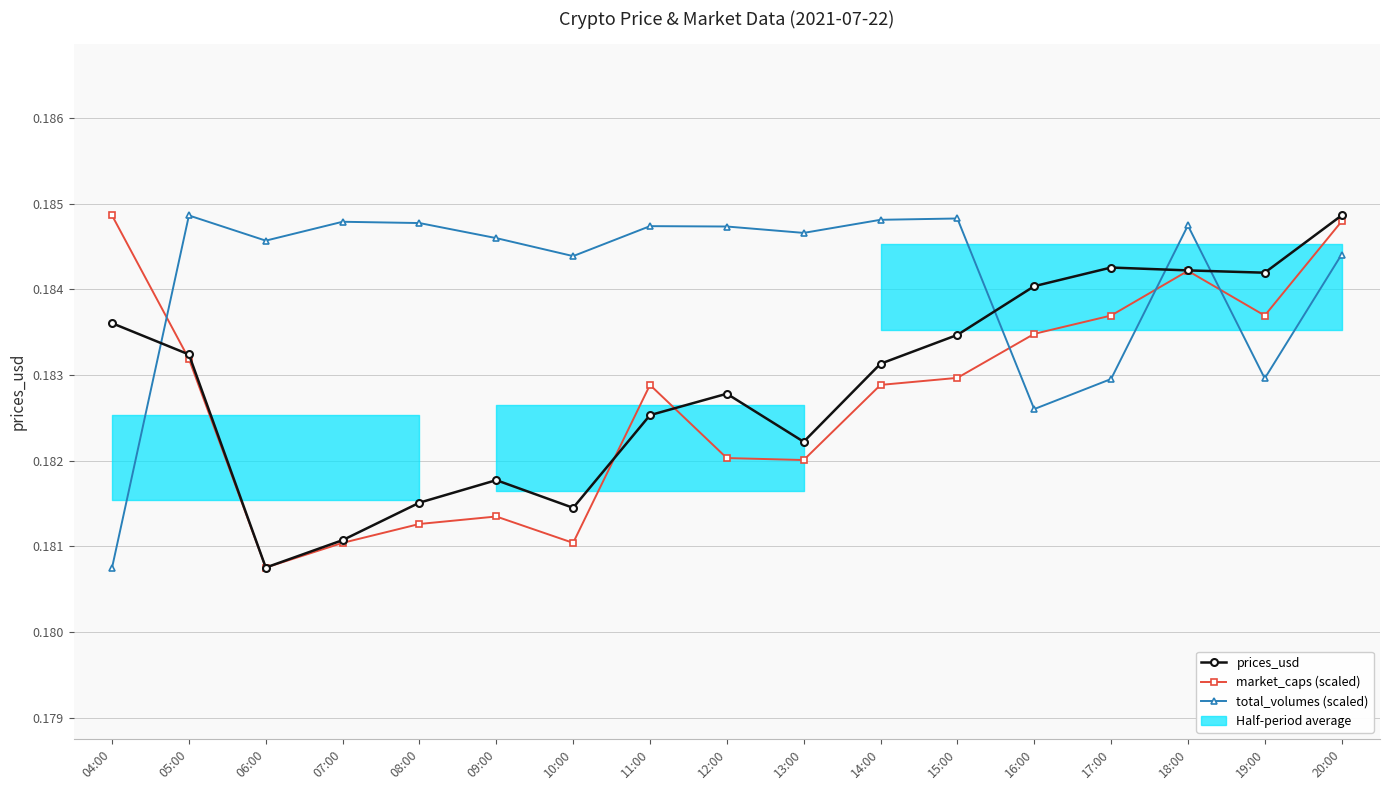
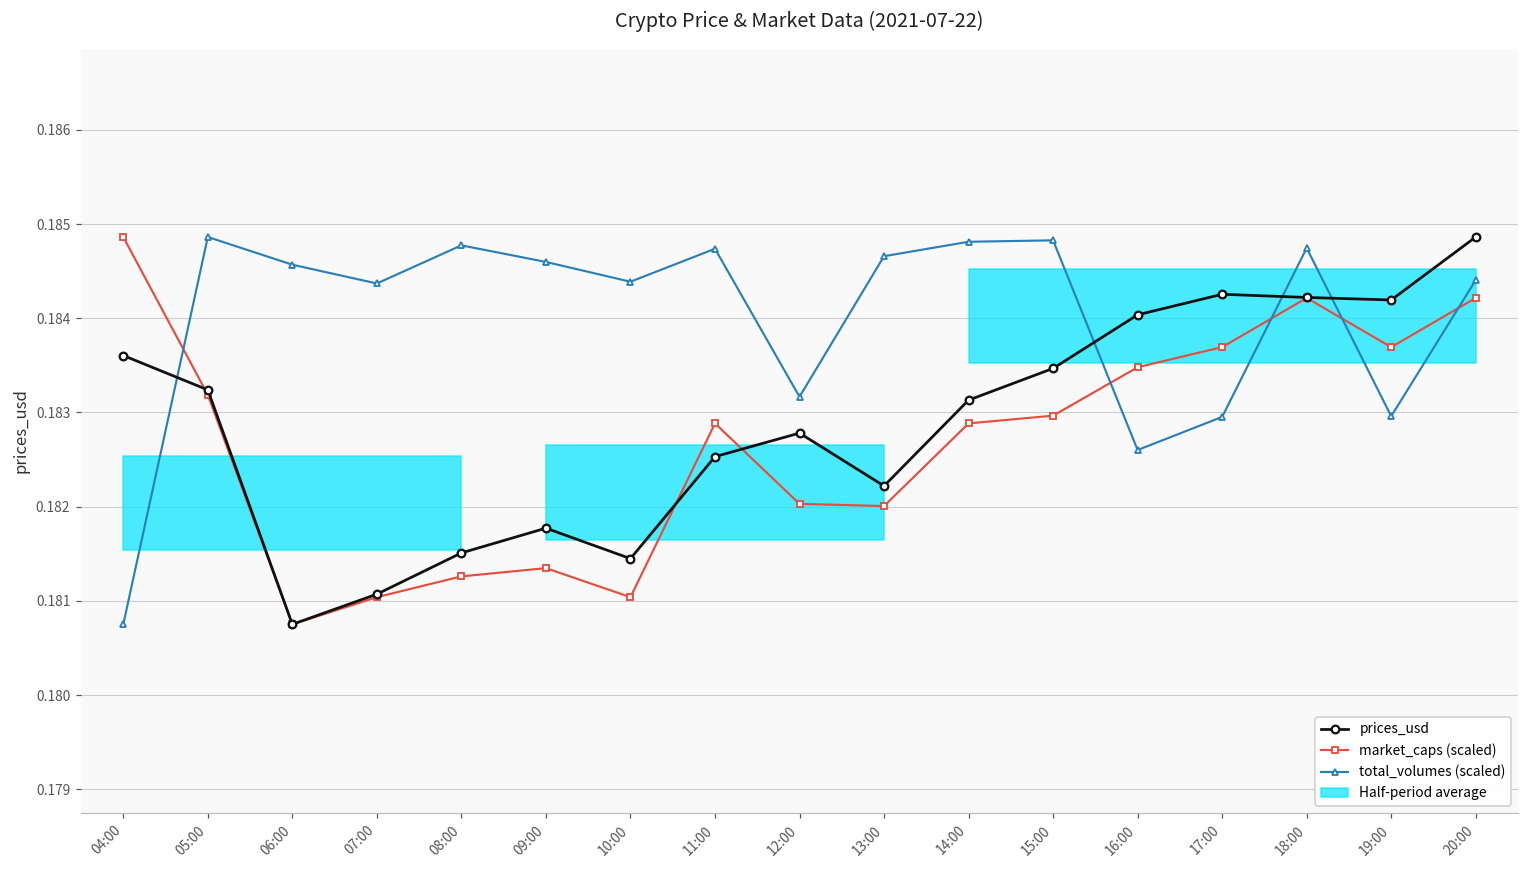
  {
    "prices_usd": {
      "04:00": 0.1836,
      "05:00": 0.1832,
      "07:00": 0.1811,
      "08:00": 0.1815,
      "09:00": 0.1818,
      "10:00": 0.1814,
      "11:00": 0.1825,
      "12:00": 0.1828,
      "13:00": 0.1822,
      "14:00": 0.1831,
      "15:00": 0.1835,
      "16:00": 0.1840,
      "17:00": 0.1843,
      "19:00": 0.1842,
      "20:00": 0.1849
    },
    "market_caps (scaled)": {
      "04:00": 0.1849,
      "05:00": 0.1832,
      "07:00": 0.1810,
      "08:00": 0.1813,
      "09:00": 0.1813,
      "10:00": 0.1810,
      "11:00": 0.1829,
      "12:00": 0.1820,
      "13:00": 0.1820,
      "14:00": 0.1829,
      "15:00": 0.1830,
      "16:00": 0.1835,
      "17:00": 0.1837,
      "19:00": 0.1837,
-     "20:00": 0.1848
+     "20:00": 0.1842
    },
    "total_volumes (scaled)": {
      "04:00": 0.1808,
      "05:00": 0.1849,
      "06:00": 0.1846,
-     "07:00": 0.1848,
+     "07:00": 0.1844,
      "08:00": 0.1848,
      "09:00": 0.1846,
      "10:00": 0.1844,
      "11:00": 0.1847,
-     "12:00": 0.1847,
+     "12:00": 0.1832,
      "13:00": 0.1847,
      "14:00": 0.1848,
      "15:00": 0.1848,
      "16:00": 0.1826,
      "17:00": 0.1830,
      "18:00": 0.1847,
      "19:00": 0.1830,
      "20:00": 0.1844
    }
  }
